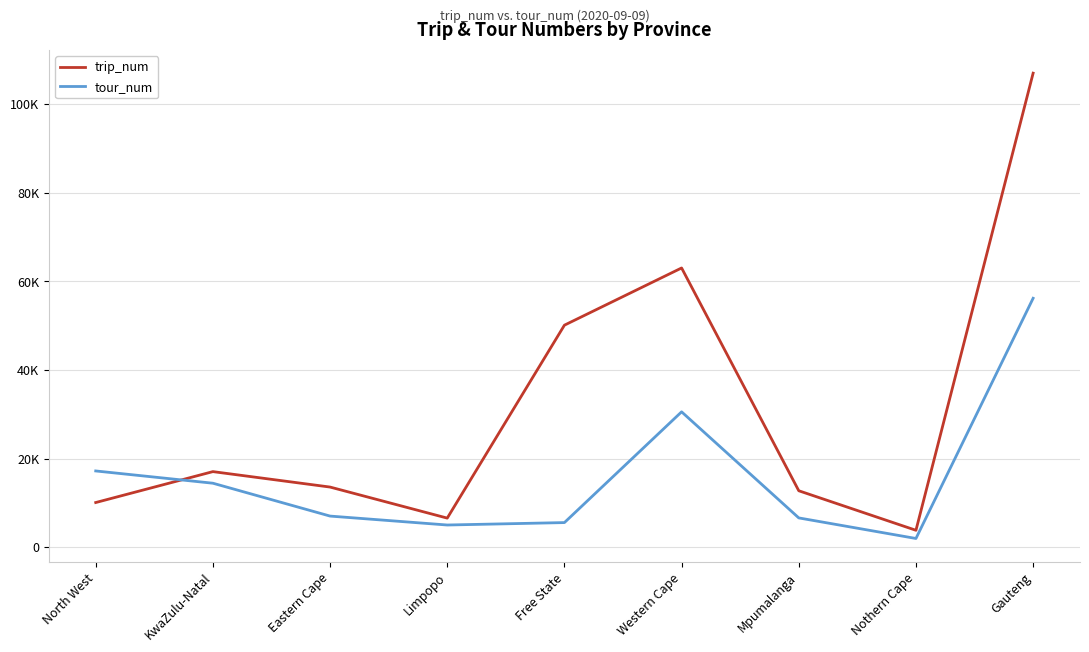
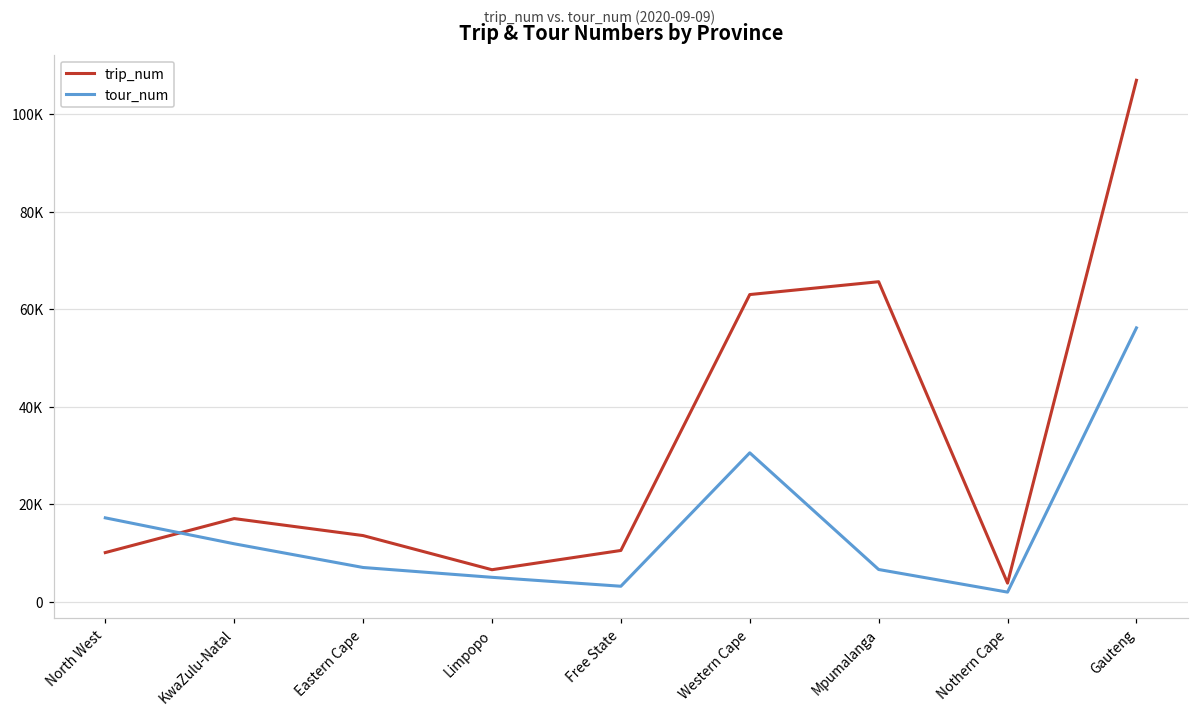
  {
    "trip_num": {
      "North West": 10000,
      "KwaZulu-Natal": 17000,
      "Eastern Cape": 14000,
      "Limpopo": 7000,
-     "Free State": 50000,
+     "Free State": 11000,
      "Western Cape": 63000,
-     "Mpumalanga": 13000,
+     "Mpumalanga": 66000,
      "Nothern Cape": 4000,
      "Gauteng": 107000
    },
    "tour_num": {
      "North West": 17000,
-     "KwaZulu-Natal": 14000,
+     "KwaZulu-Natal": 12000,
      "Eastern Cape": 7000,
      "Limpopo": 5000,
-     "Free State": 6000,
+     "Free State": 3000,
      "Western Cape": 31000,
      "Mpumalanga": 7000,
      "Nothern Cape": 2000,
      "Gauteng": 56000
    }
  }
